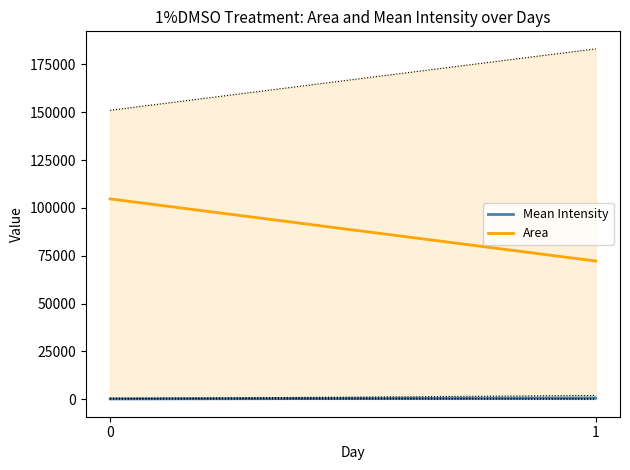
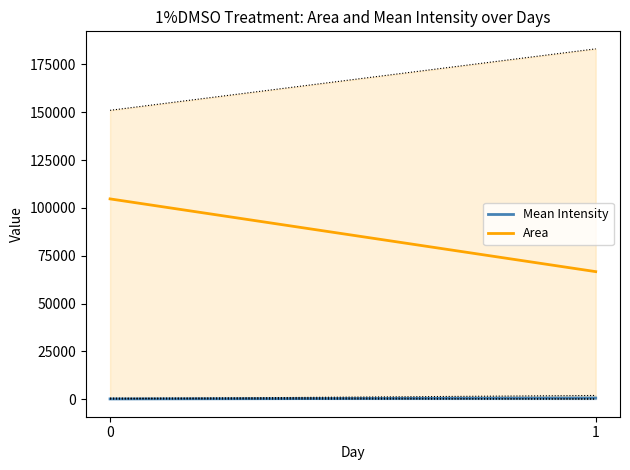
  {
    "Area": {
      "0": 105000,
-     "1": 72000
+     "1": 67000
    }
  }
